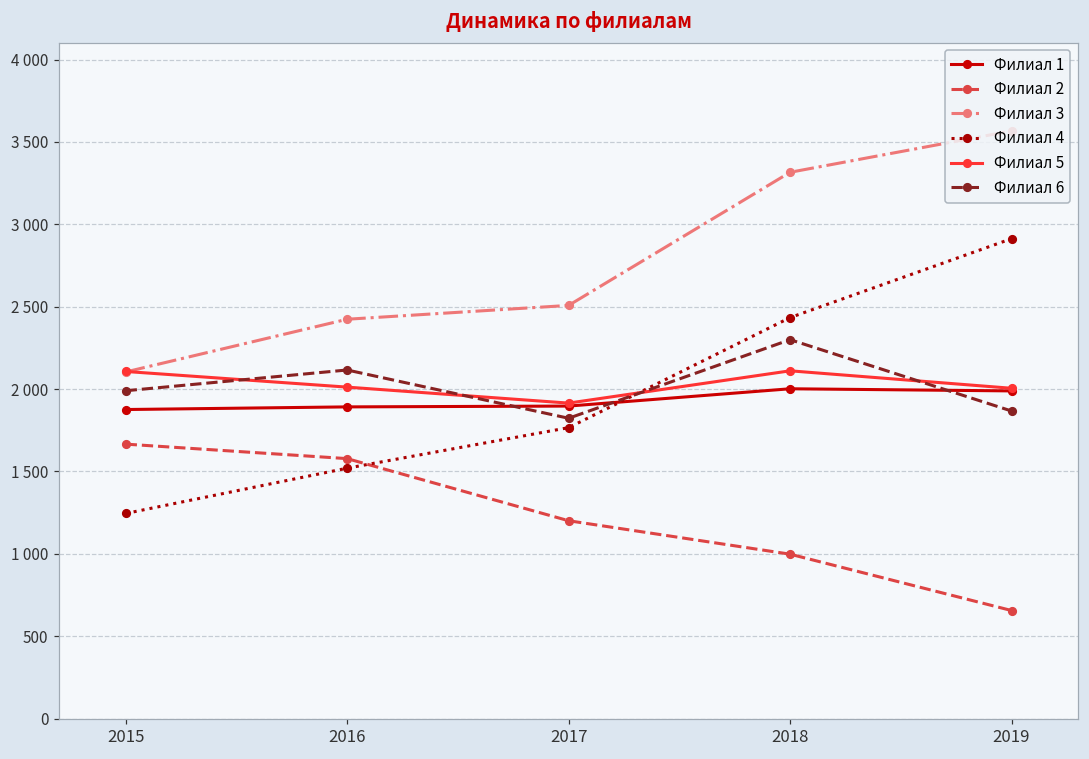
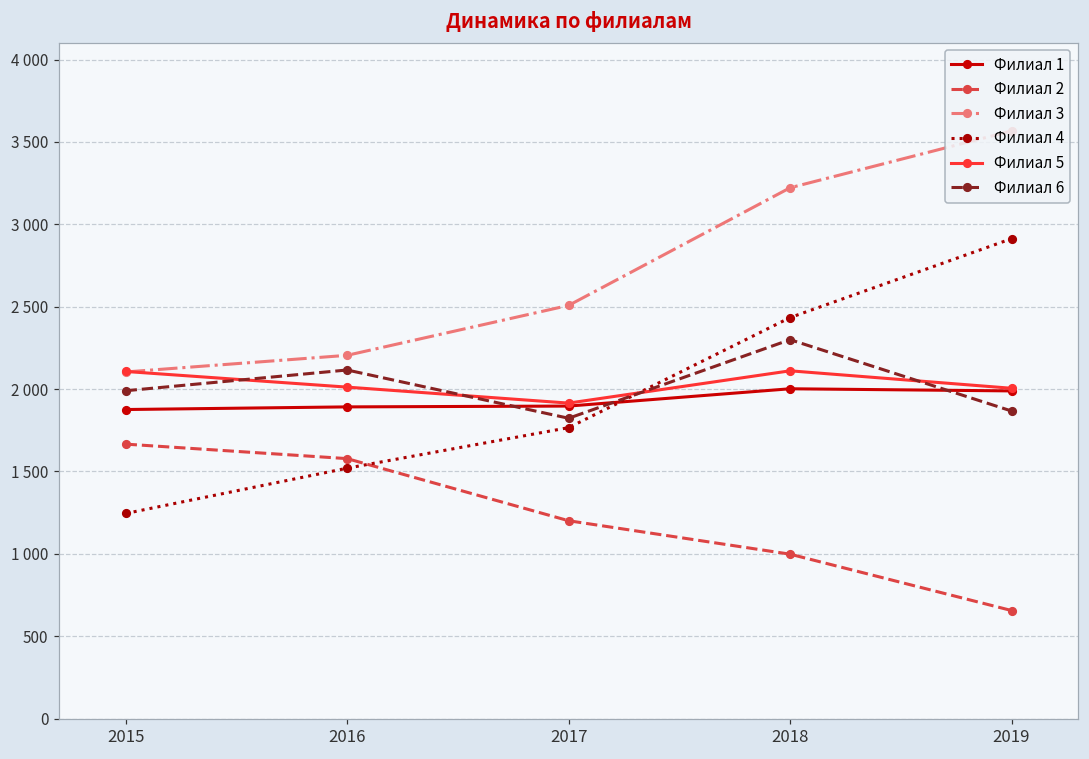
  {
    "Филиал 3": {
-     "2016": 2420,
+     "2016": 2210,
      "2017": 2510,
-     "2018": 3320
+     "2018": 3220
    }
  }
